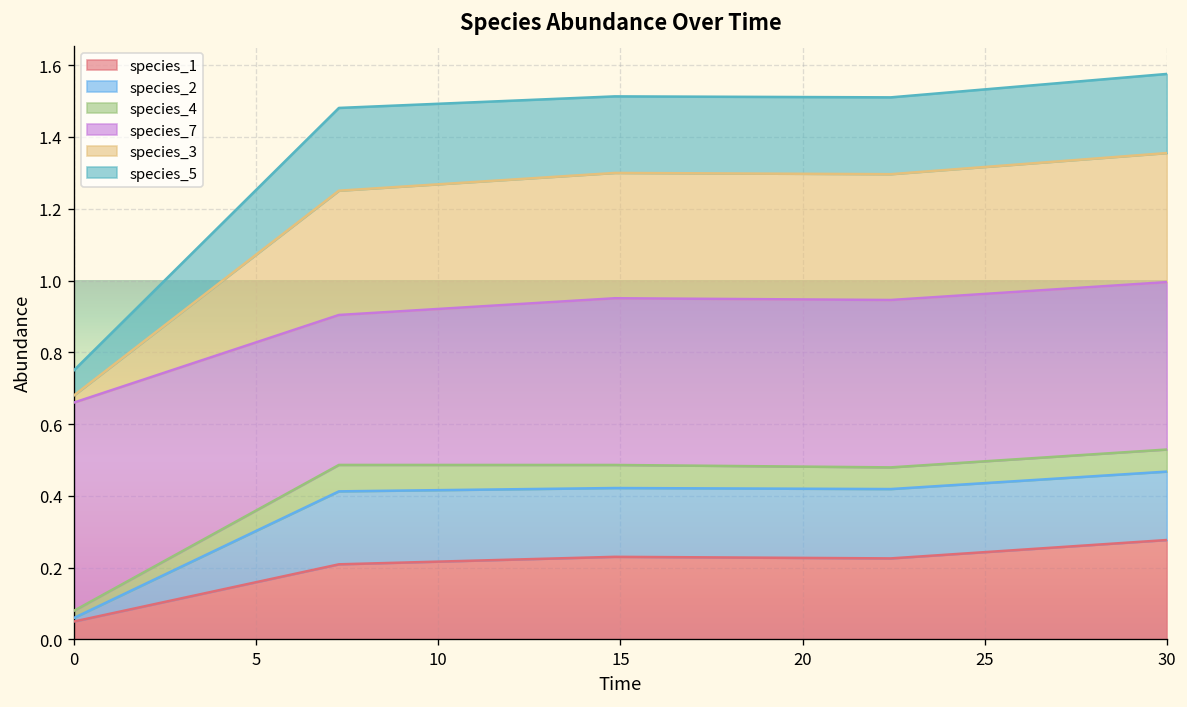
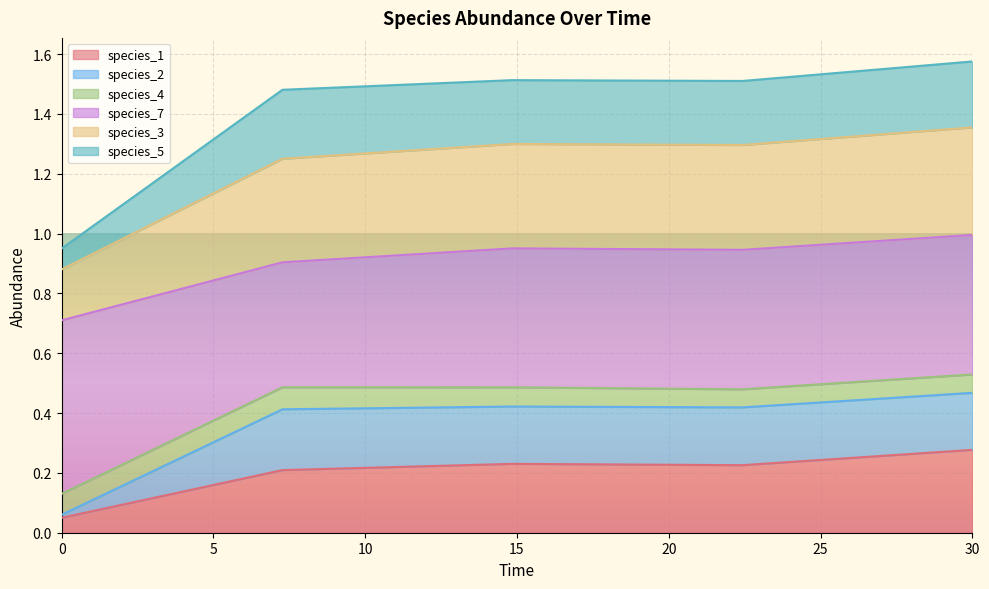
  {
    "species_1": {
      "0": 0.05,
      "30": 0.28
    },
    "species_4": {
-     "0": 0.02,
+     "0": 0.07,
      "30": 0.06
    },
    "species_7": {
      "0": 0.58,
      "30": 0.47
    },
    "species_3": {
-     "0": 0.02,
+     "0": 0.17,
      "30": 0.36
    }
  }
